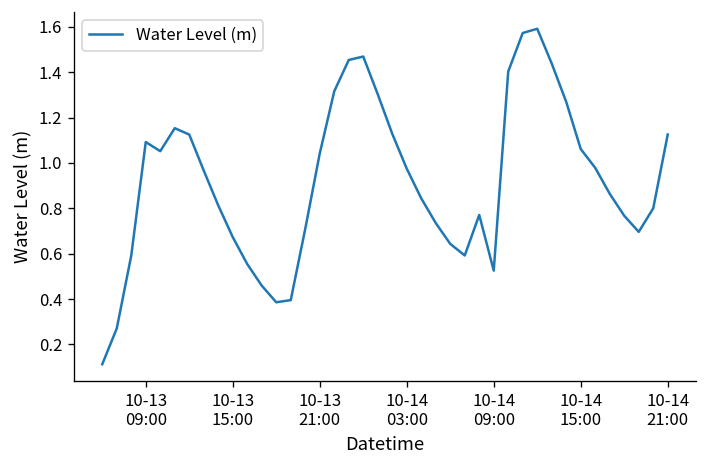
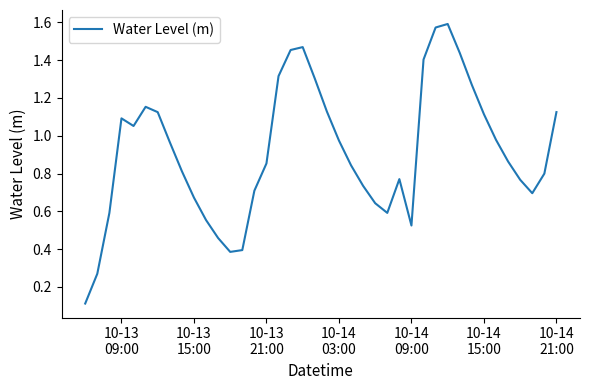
  {
    "10-13 09:00": 1.09,
    "10-13 15:00": 0.67,
-   "10-13 21:00": 1.04,
+   "10-13 21:00": 0.85,
    "10-14 03:00": 0.97,
    "10-14 09:00": 0.53,
-   "10-14 15:00": 1.06,
+   "10-14 15:00": 1.11,
    "10-14 21:00": 1.13
  }
